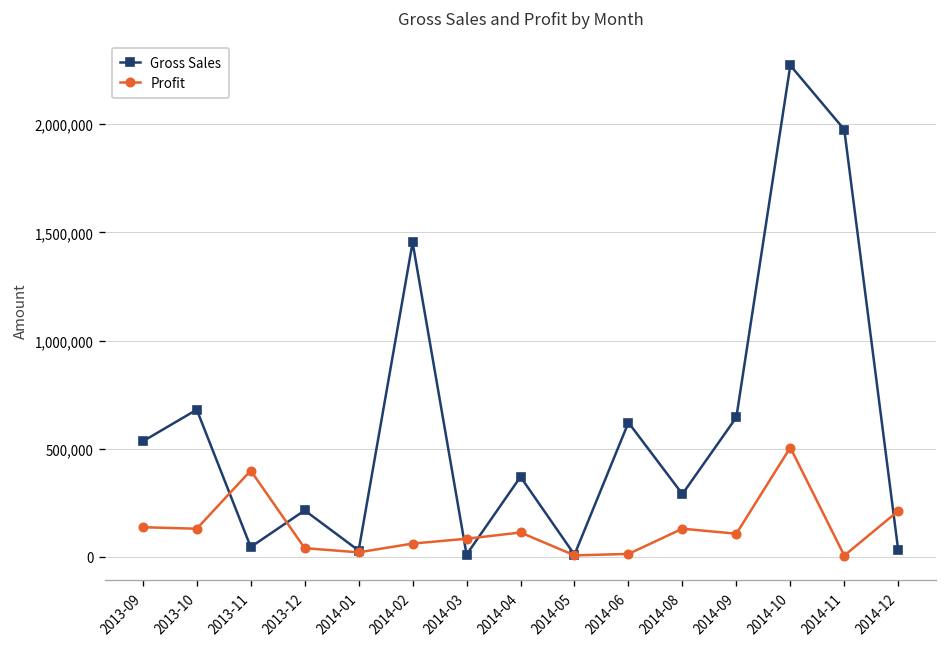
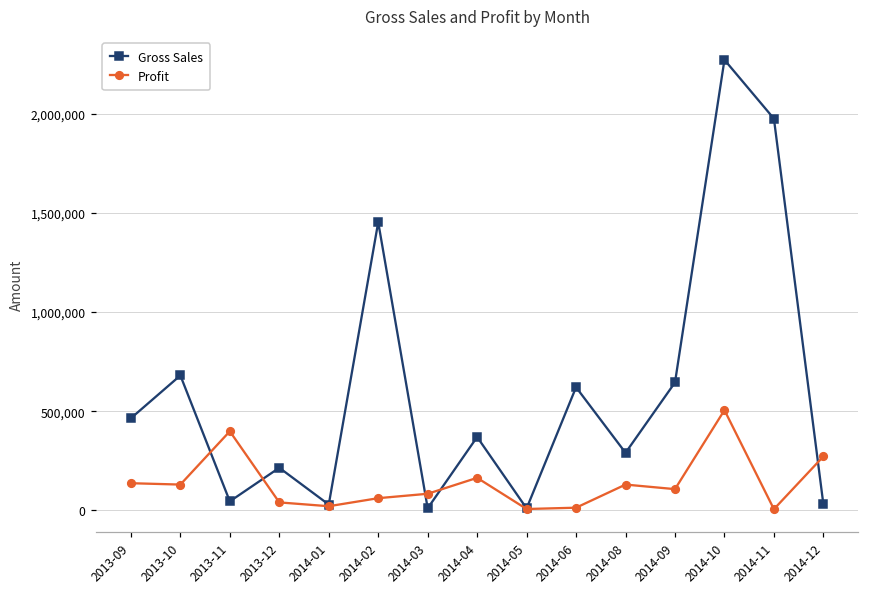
  {
    "Gross Sales": {
-     "2013-09": "530,000",
+     "2013-09": "460,000",
      "2013-10": "680,000",
      "2013-11": "50,000",
      "2013-12": "220,000",
      "2014-02": "1,450,000",
      "2014-03": "10,000",
      "2014-04": "370,000",
      "2014-06": "620,000",
      "2014-08": "290,000",
      "2014-09": "650,000",
      "2014-10": "2,270,000",
      "2014-11": "1,980,000",
      "2014-12": "30,000"
    },
    "Profit": {
      "2013-09": "140,000",
      "2013-10": "130,000",
      "2013-11": "400,000",
      "2013-12": "40,000",
      "2014-02": "60,000",
      "2014-03": "80,000",
-     "2014-04": "110,000",
+     "2014-04": "160,000",
      "2014-06": "10,000",
      "2014-08": "130,000",
      "2014-09": "110,000",
      "2014-10": "510,000",
      "2014-11": "10,000",
-     "2014-12": "210,000"
+     "2014-12": "270,000"
    }
  }
